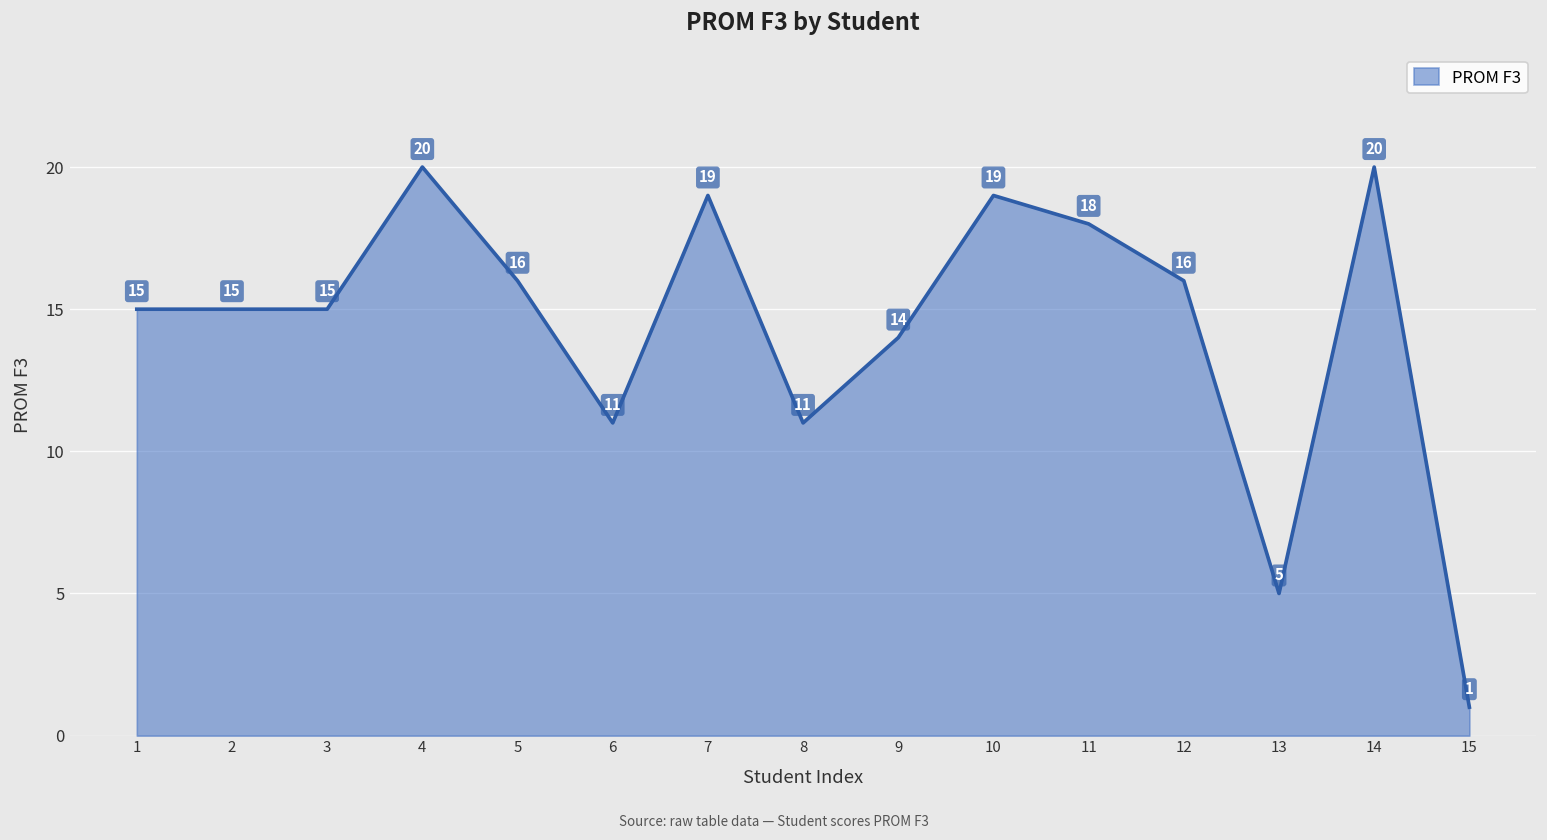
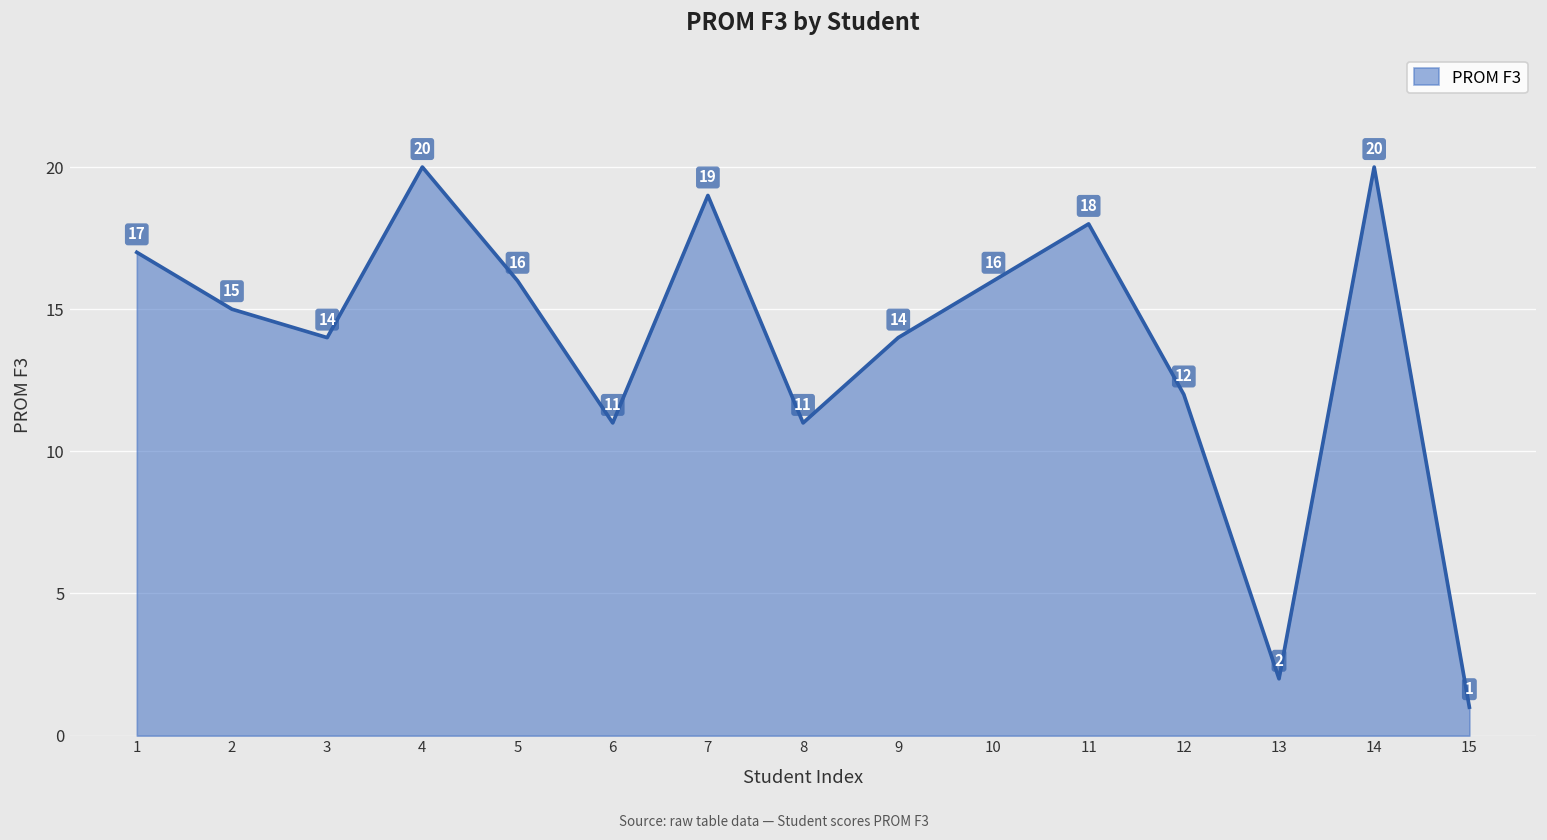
  {
-   "1": 15,
-   "3": 15,
-   "10": 19,
-   "12": 16,
-   "13": 5
+   "1": 17,
+   "3": 14,
+   "10": 16,
+   "12": 12,
+   "13": 2
  }
